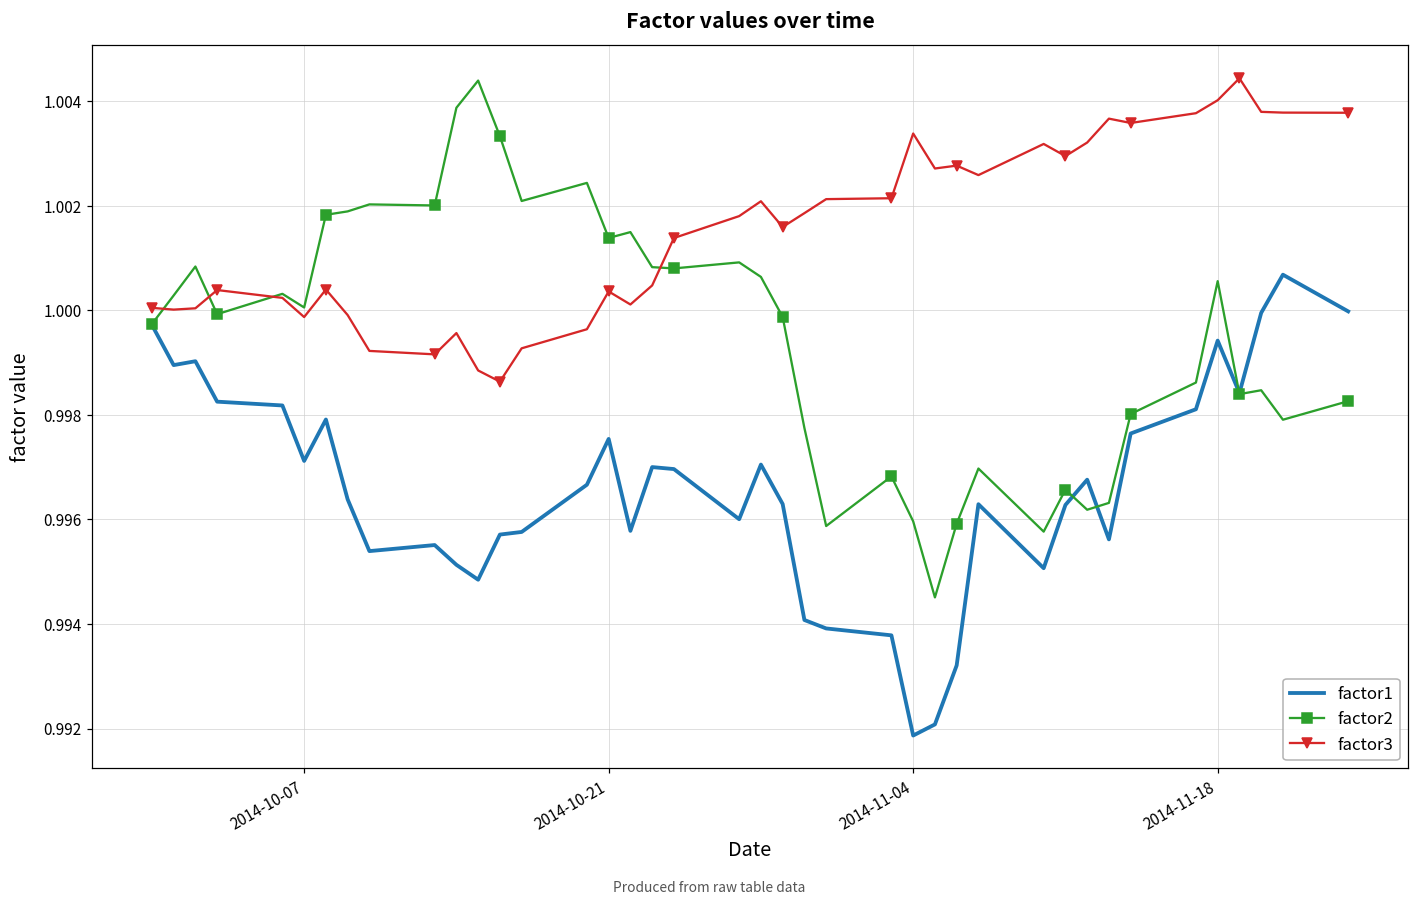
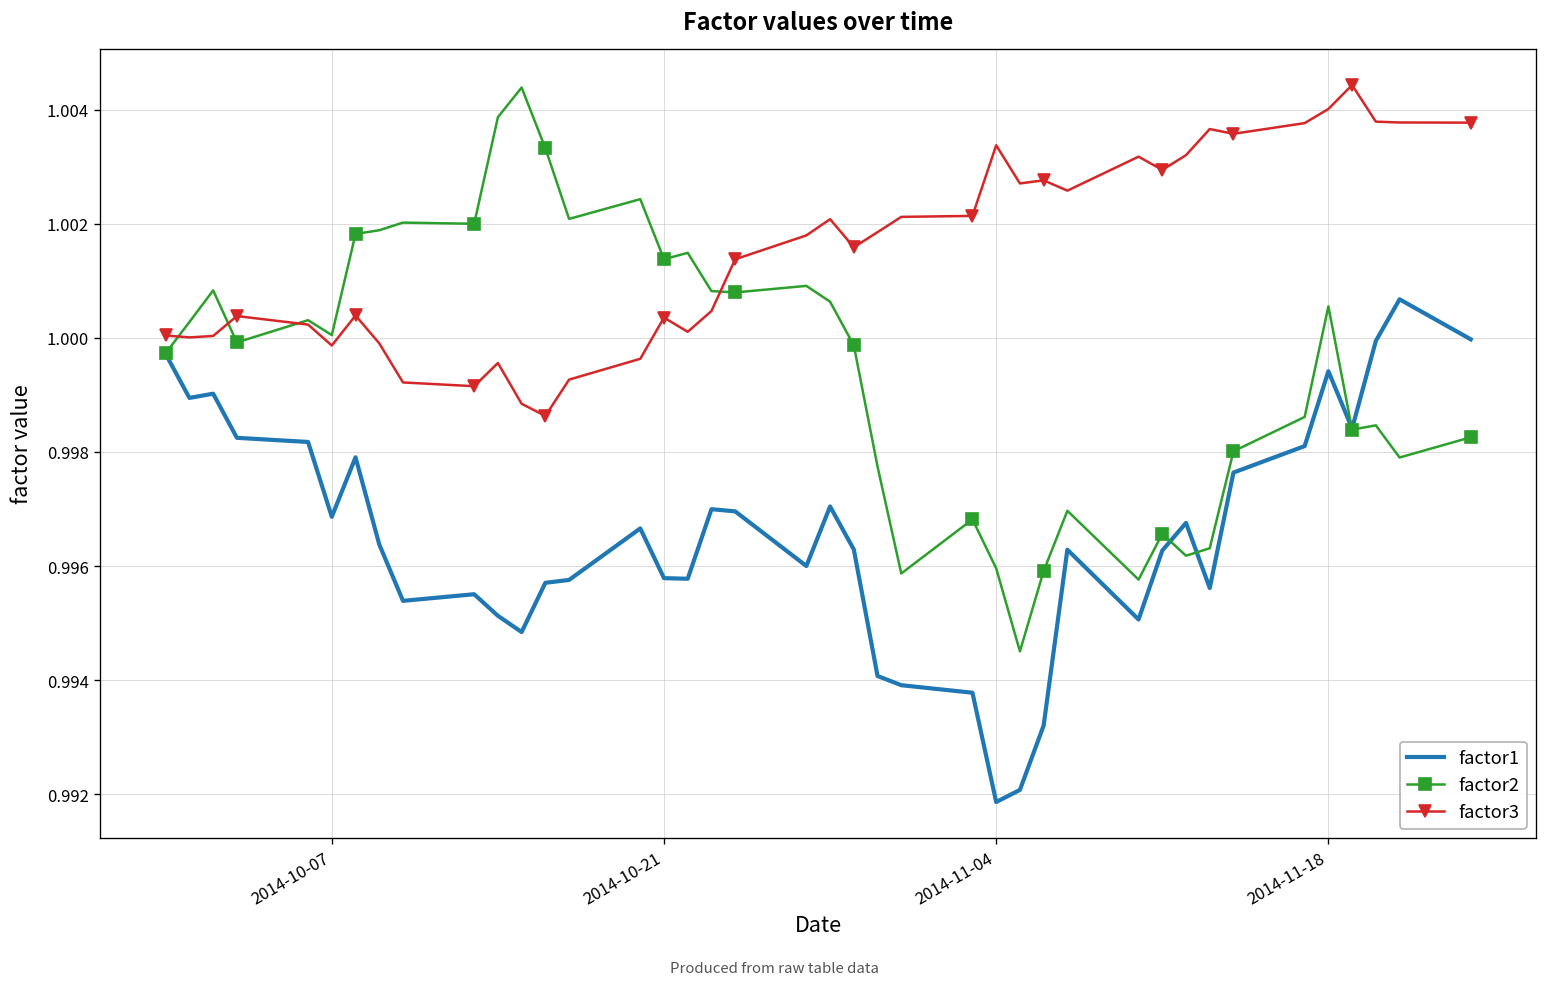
  {
    "factor1": {
-     "2014-10-07": 0.9971,
-     "2014-10-21": 0.9975,
+     "2014-10-07": 0.9969,
+     "2014-10-21": 0.9958,
      "2014-11-04": 0.9919,
      "2014-11-18": 0.9994
    },
    "factor2": {
      "2014-10-07": 1.0001,
      "2014-10-21": 1.0014,
      "2014-11-04": 0.9960,
      "2014-11-18": 1.0006
    },
    "factor3": {
      "2014-10-07": 0.9999,
      "2014-10-21": 1.0004,
      "2014-11-04": 1.0034,
      "2014-11-18": 1.0040
    }
  }
